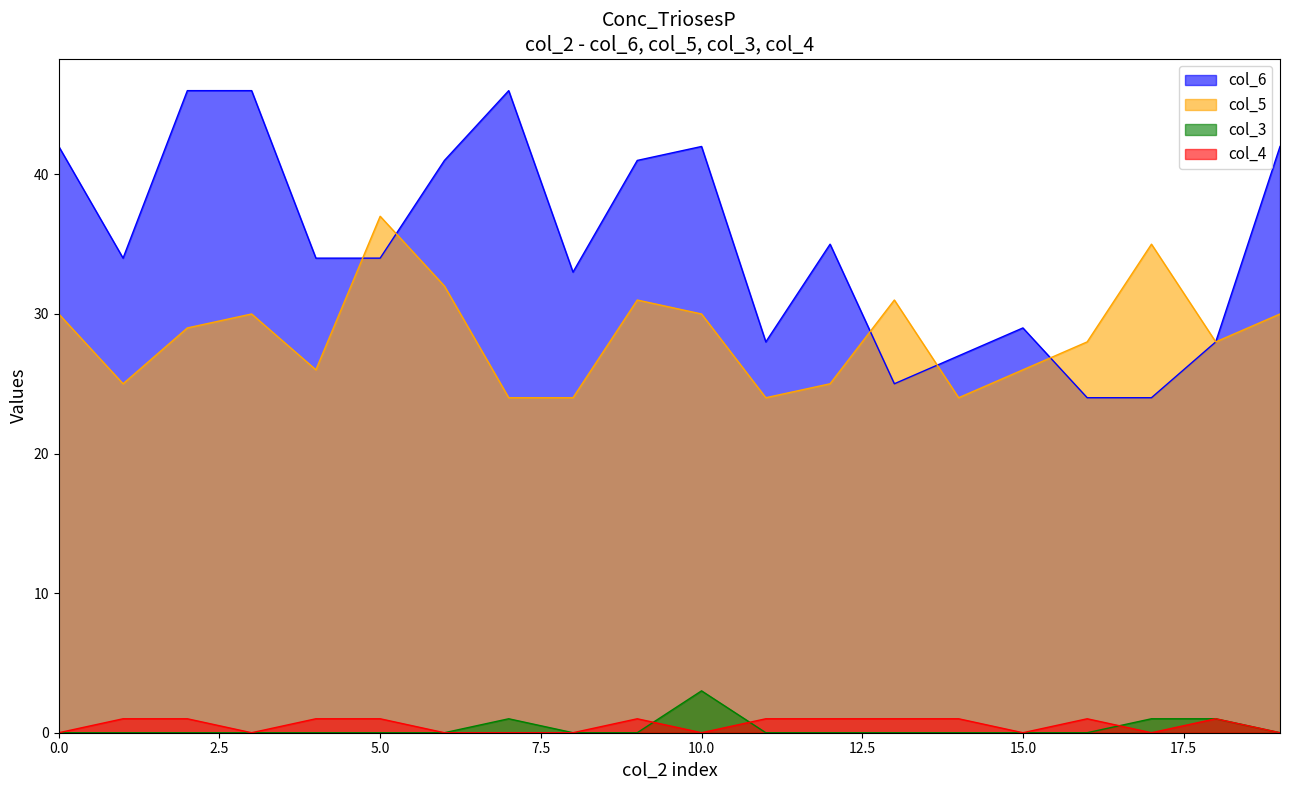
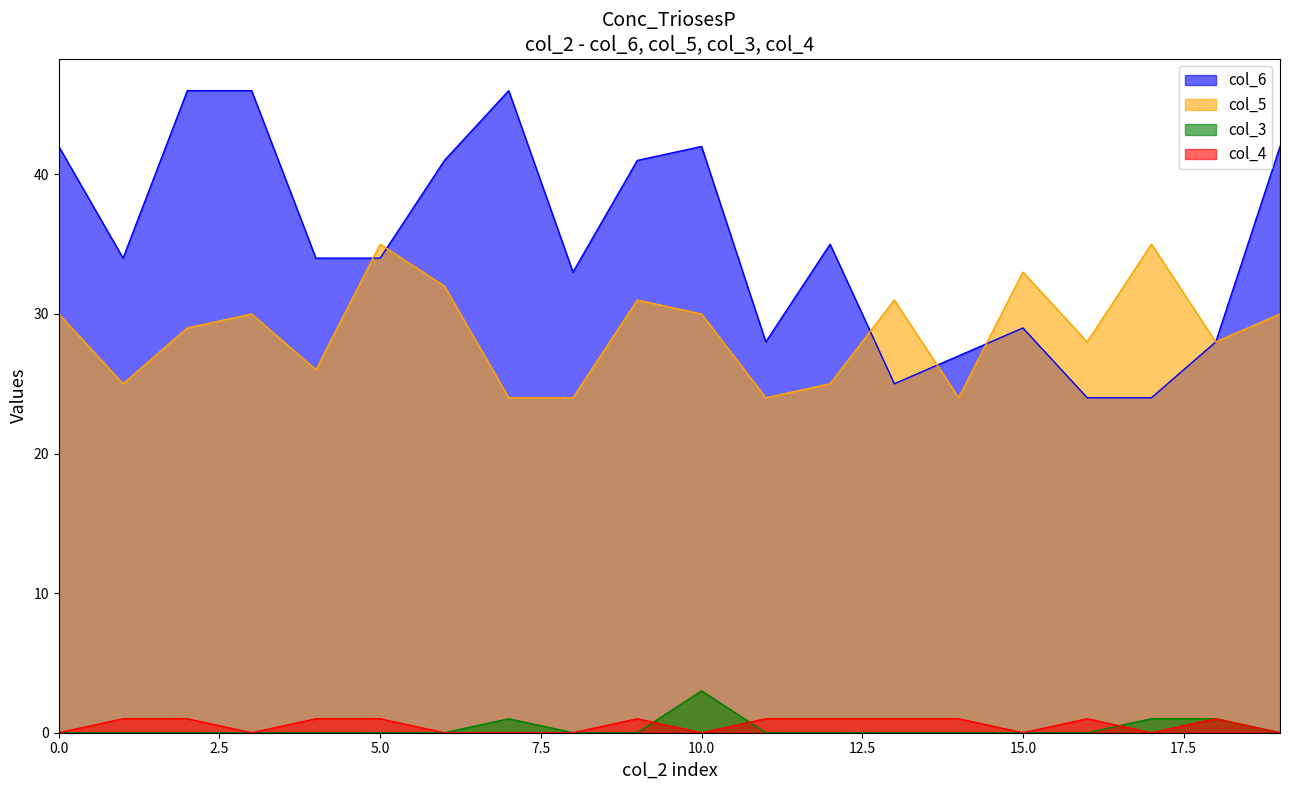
  {
    "col_6": {
      "0.0": 42,
      "5.0": 34,
      "10.0": 42,
      "15.0": 29
    },
    "col_5": {
      "0.0": 30,
-     "5.0": 37,
+     "5.0": 35,
      "10.0": 30,
-     "15.0": 26
+     "15.0": 33
    },
    "col_3": {
      "5.0": 0,
      "10.0": 3
    },
    "col_4": {
      "5.0": 1,
      "10.0": 0
    }
  }
